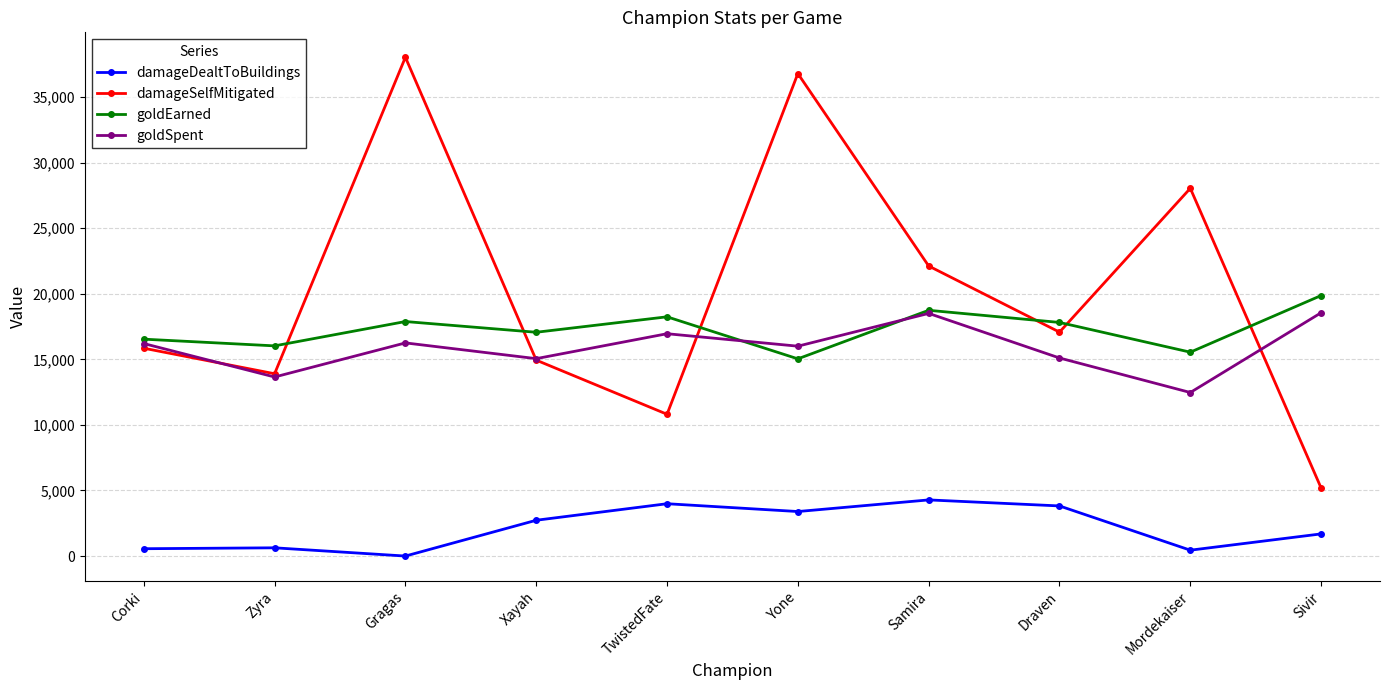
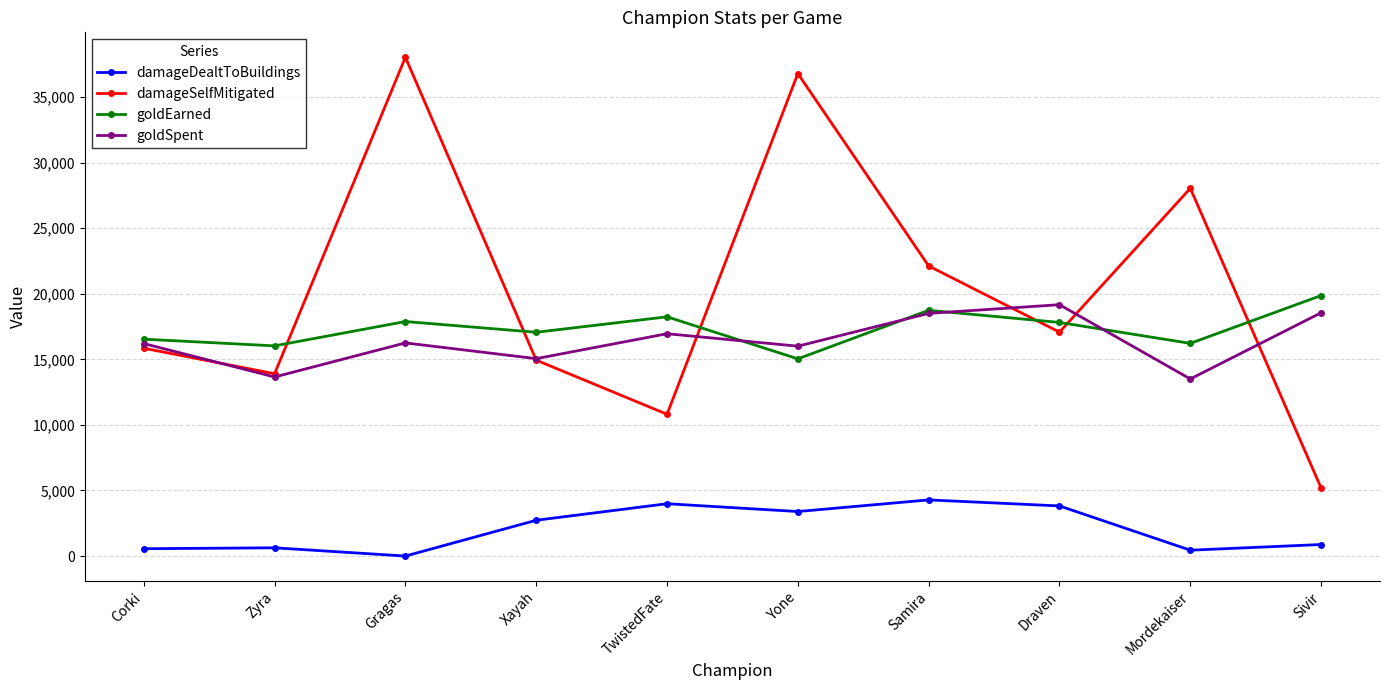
  {
    "damageDealtToBuildings": {
      "Corki": "600",
      "Zyra": "600",
      "Gragas": "0",
      "Xayah": "2,700",
      "TwistedFate": "4,000",
      "Yone": "3,400",
      "Samira": "4,300",
      "Draven": "3,800",
      "Mordekaiser": "400",
-     "Sivir": "1,700"
+     "Sivir": "900"
    },
    "damageSelfMitigated": {
      "Corki": "15,800",
      "Zyra": "13,900",
      "Gragas": "38,000",
      "TwistedFate": "10,800",
      "Yone": "36,800",
      "Samira": "22,100",
      "Draven": "17,100",
      "Mordekaiser": "28,000",
      "Sivir": "5,200"
    },
    "goldEarned": {
      "Corki": "16,500",
      "Zyra": "16,000",
      "Gragas": "17,900",
      "Xayah": "17,100",
      "TwistedFate": "18,200",
      "Yone": "15,000",
      "Samira": "18,700",
      "Draven": "17,800",
-     "Mordekaiser": "15,500",
+     "Mordekaiser": "16,200",
      "Sivir": "19,900"
    },
    "goldSpent": {
      "Corki": "16,200",
      "Zyra": "13,700",
      "Gragas": "16,300",
      "TwistedFate": "17,000",
      "Yone": "16,000",
      "Samira": "18,500",
-     "Draven": "15,100",
-     "Mordekaiser": "12,500",
+     "Draven": "19,200",
+     "Mordekaiser": "13,500",
      "Sivir": "18,600"
    }
  }
